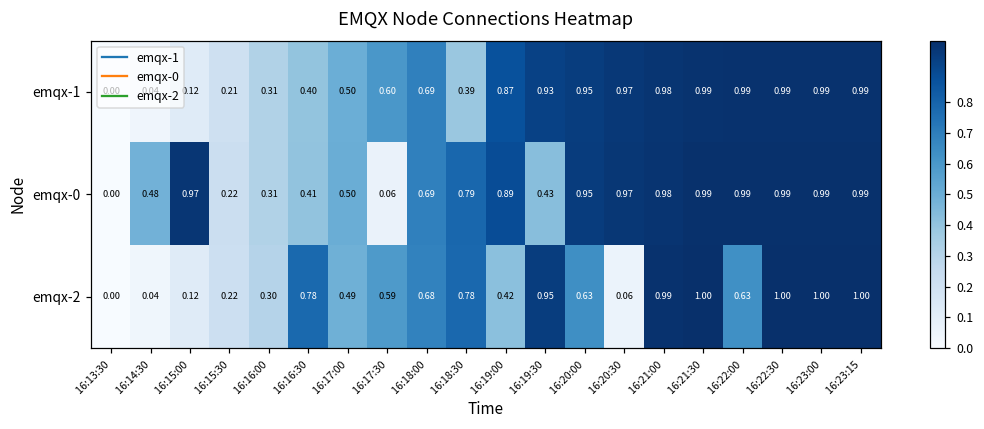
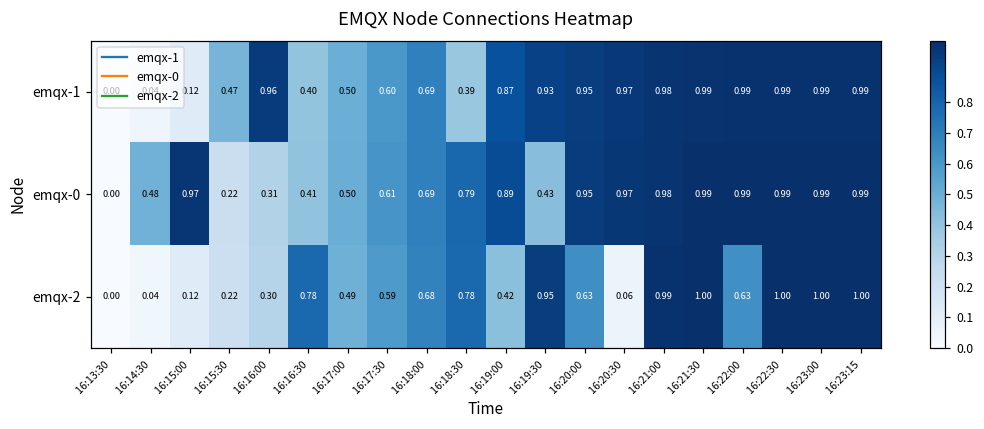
  {
    "emqx-1": {
-     "16:15:30": 0.21,
-     "16:16:00": 0.31,
+     "16:15:30": 0.47,
+     "16:16:00": 0.96,
      "16:16:30": 0.40,
      "16:17:00": 0.50,
      "16:17:30": 0.60,
      "16:18:00": 0.69,
      "16:18:30": 0.39,
      "16:19:00": 0.87,
      "16:19:30": 0.93,
      "16:20:00": 0.95,
      "16:20:30": 0.97,
      "16:21:00": 0.98,
      "16:21:30": 0.99,
      "16:22:00": 0.99,
      "16:22:30": 0.99,
      "16:23:00": 0.99,
      "16:23:15": 0.99
    },
    "emqx-0": {
      "16:13:30": 0.00,
      "16:14:30": 0.48,
      "16:15:00": 0.97,
      "16:15:30": 0.22,
      "16:16:00": 0.31,
      "16:16:30": 0.41,
      "16:17:00": 0.50,
-     "16:17:30": 0.06,
+     "16:17:30": 0.61,
      "16:18:00": 0.69,
      "16:18:30": 0.79,
      "16:19:00": 0.89,
      "16:19:30": 0.43,
      "16:20:00": 0.95,
      "16:20:30": 0.97,
      "16:21:00": 0.98,
      "16:21:30": 0.99,
      "16:22:00": 0.99,
      "16:22:30": 0.99,
      "16:23:00": 0.99,
      "16:23:15": 0.99
    },
    "emqx-2": {
      "16:13:30": 0.00,
      "16:14:30": 0.04,
      "16:15:00": 0.12,
      "16:15:30": 0.22,
      "16:16:00": 0.30,
      "16:16:30": 0.78,
      "16:17:00": 0.49,
      "16:17:30": 0.59,
      "16:18:00": 0.68,
      "16:18:30": 0.78,
      "16:19:00": 0.42,
      "16:19:30": 0.95,
      "16:20:00": 0.63,
      "16:20:30": 0.06,
      "16:21:00": 0.99,
      "16:21:30": 1.00,
      "16:22:00": 0.63,
      "16:22:30": 1.00,
      "16:23:00": 1.00,
      "16:23:15": 1.00
    }
  }
